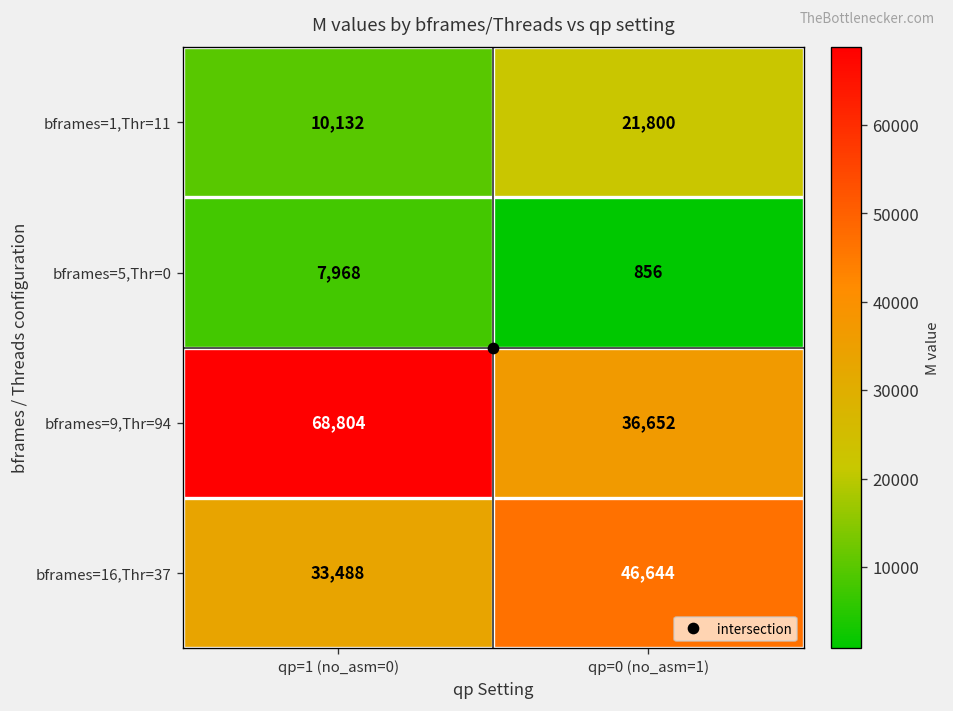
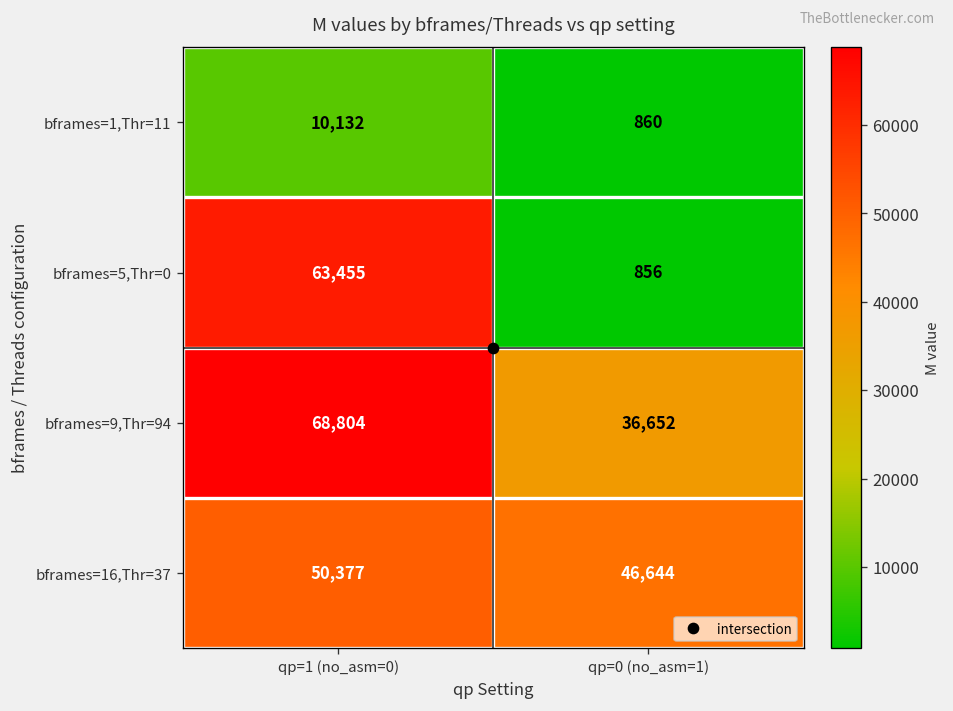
  {
    "bframes=1,Thr=11": {
      "qp=1 (no_asm=0)": "10,132",
-     "qp=0 (no_asm=1)": "21,800"
+     "qp=0 (no_asm=1)": "860"
    },
    "bframes=5,Thr=0": {
-     "qp=1 (no_asm=0)": "7,968",
+     "qp=1 (no_asm=0)": "63,455",
      "qp=0 (no_asm=1)": "856"
    },
    "bframes=9,Thr=94": {
      "qp=1 (no_asm=0)": "68,804",
      "qp=0 (no_asm=1)": "36,652"
    },
    "bframes=16,Thr=37": {
-     "qp=1 (no_asm=0)": "33,488",
+     "qp=1 (no_asm=0)": "50,377",
      "qp=0 (no_asm=1)": "46,644"
    }
  }
